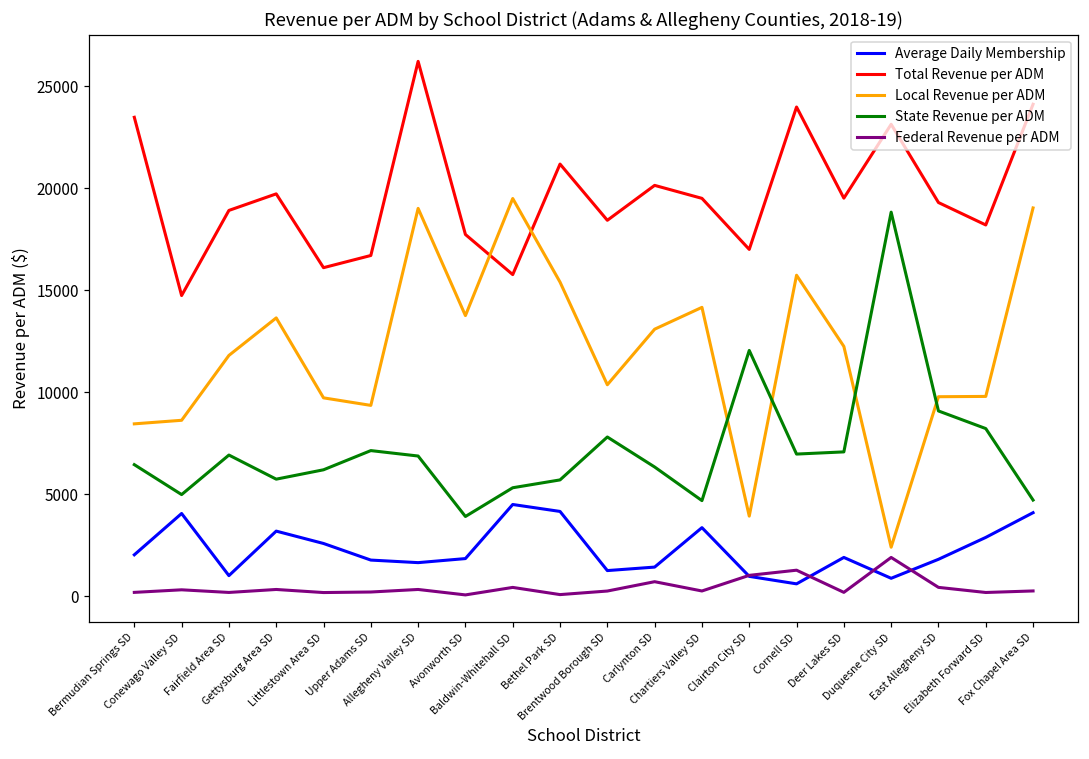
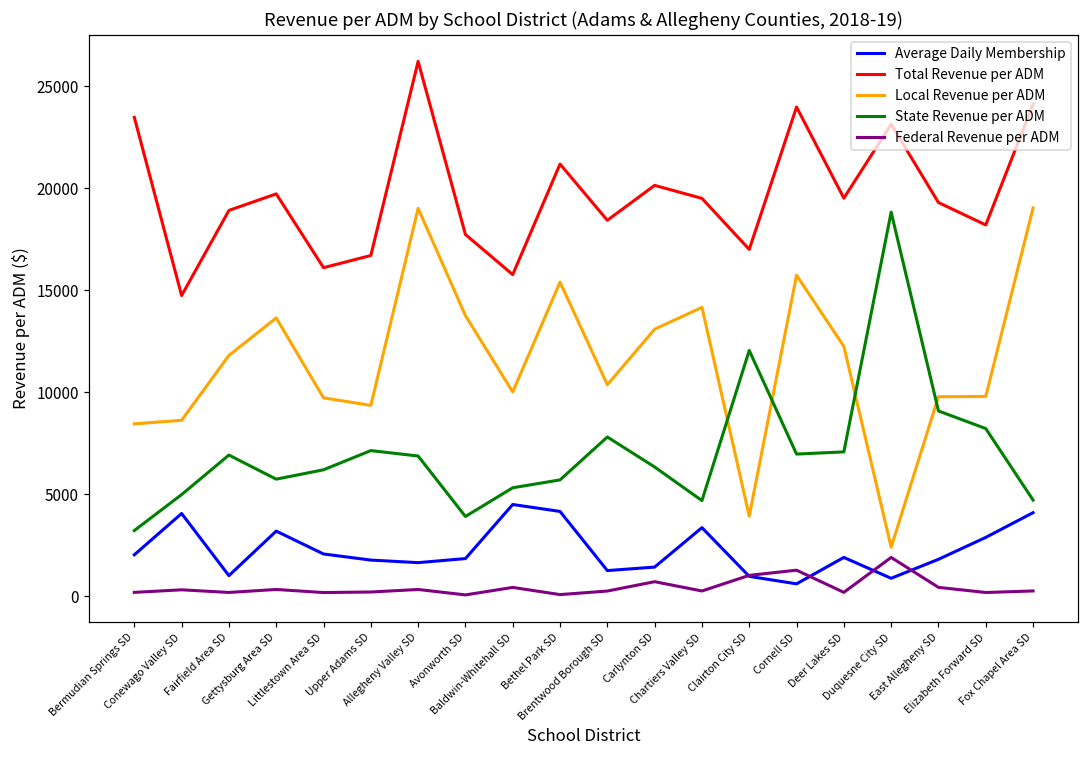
  {
    "Average Daily Membership": {
      "Bermudian Springs SD": 2000,
      "Conewago Valley SD": 4100,
      "Fairfield Area SD": 1000,
      "Gettysburg Area SD": 3200,
-     "Littlestown Area SD": 2600,
+     "Littlestown Area SD": 2100,
      "Upper Adams SD": 1800,
      "Allegheny Valley SD": 1600,
      "Avonworth SD": 1800,
      "Baldwin-Whitehall SD": 4500,
      "Bethel Park SD": 4200,
      "Brentwood Borough SD": 1300,
      "Carlynton SD": 1400,
      "Chartiers Valley SD": 3400,
      "Cornell SD": 600,
      "Deer Lakes SD": 1900,
      "Duquesne City SD": 900,
      "East Allegheny SD": 1800,
      "Elizabeth Forward SD": 2900,
      "Fox Chapel Area SD": 4100
    },
    "Total Revenue per ADM": {
      "Bermudian Springs SD": 23500,
      "Conewago Valley SD": 14700,
      "Fairfield Area SD": 18900,
      "Gettysburg Area SD": 19700,
      "Littlestown Area SD": 16100,
      "Upper Adams SD": 16700,
      "Allegheny Valley SD": 26200,
      "Avonworth SD": 17700,
      "Baldwin-Whitehall SD": 15800,
      "Bethel Park SD": 21200,
      "Brentwood Borough SD": 18400,
      "Carlynton SD": 20100,
      "Chartiers Valley SD": 19500,
      "Clairton City SD": 17000,
      "Cornell SD": 24000,
      "Deer Lakes SD": 19500,
      "East Allegheny SD": 19300,
      "Elizabeth Forward SD": 18200
    },
    "Local Revenue per ADM": {
      "Bermudian Springs SD": 8400,
      "Conewago Valley SD": 8600,
      "Fairfield Area SD": 11800,
      "Gettysburg Area SD": 13600,
      "Littlestown Area SD": 9700,
      "Upper Adams SD": 9400,
      "Allegheny Valley SD": 19000,
      "Avonworth SD": 13800,
-     "Baldwin-Whitehall SD": 19500,
+     "Baldwin-Whitehall SD": 10000,
      "Bethel Park SD": 15400,
      "Brentwood Borough SD": 10400,
      "Carlynton SD": 13100,
      "Chartiers Valley SD": 14200,
      "Clairton City SD": 3900,
      "Cornell SD": 15700,
      "Deer Lakes SD": 12200,
      "Duquesne City SD": 2400,
      "East Allegheny SD": 9800,
      "Elizabeth Forward SD": 9800,
      "Fox Chapel Area SD": 19000
    },
    "State Revenue per ADM": {
-     "Bermudian Springs SD": 6400,
+     "Bermudian Springs SD": 3200,
      "Conewago Valley SD": 5000,
      "Fairfield Area SD": 6900,
      "Gettysburg Area SD": 5700,
      "Littlestown Area SD": 6200,
      "Upper Adams SD": 7100,
      "Allegheny Valley SD": 6900,
      "Avonworth SD": 3900,
      "Baldwin-Whitehall SD": 5300,
      "Bethel Park SD": 5700,
      "Brentwood Borough SD": 7800,
      "Carlynton SD": 6300,
      "Chartiers Valley SD": 4700,
      "Clairton City SD": 12000,
      "Cornell SD": 7000,
      "Deer Lakes SD": 7100,
      "Duquesne City SD": 18800,
      "East Allegheny SD": 9100,
      "Elizabeth Forward SD": 8200,
      "Fox Chapel Area SD": 4700
    },
    "Federal Revenue per ADM": {
      "Bermudian Springs SD": 200,
      "Conewago Valley SD": 300,
      "Fairfield Area SD": 200,
      "Gettysburg Area SD": 300,
      "Littlestown Area SD": 200,
      "Upper Adams SD": 200,
      "Allegheny Valley SD": 300,
      "Avonworth SD": 100,
      "Baldwin-Whitehall SD": 400,
      "Bethel Park SD": 100,
      "Brentwood Borough SD": 300,
      "Carlynton SD": 700,
      "Chartiers Valley SD": 300,
      "Cornell SD": 1300,
      "Deer Lakes SD": 200,
      "Duquesne City SD": 1900,
      "East Allegheny SD": 400,
      "Elizabeth Forward SD": 200,
      "Fox Chapel Area SD": 300
    }
  }
